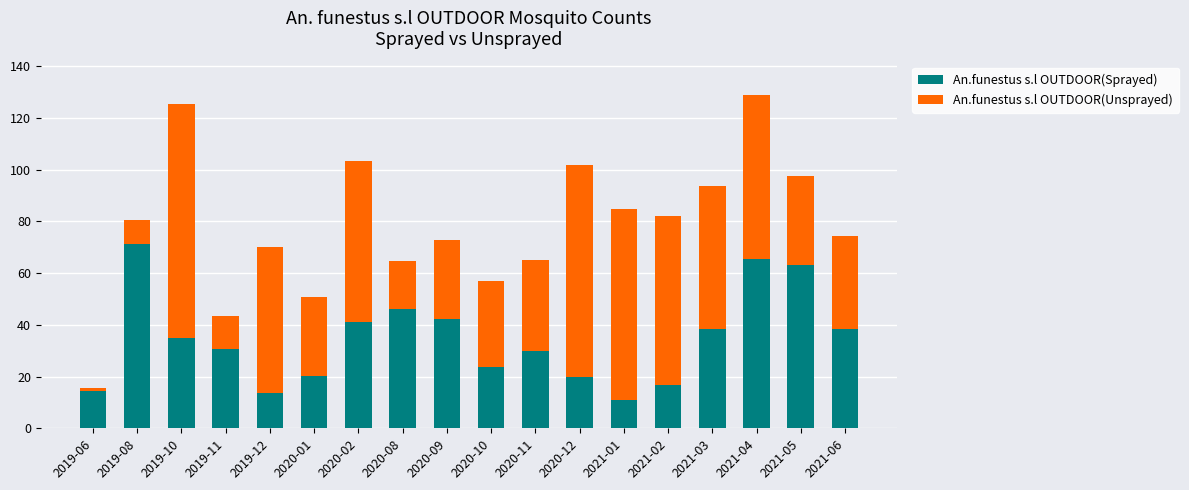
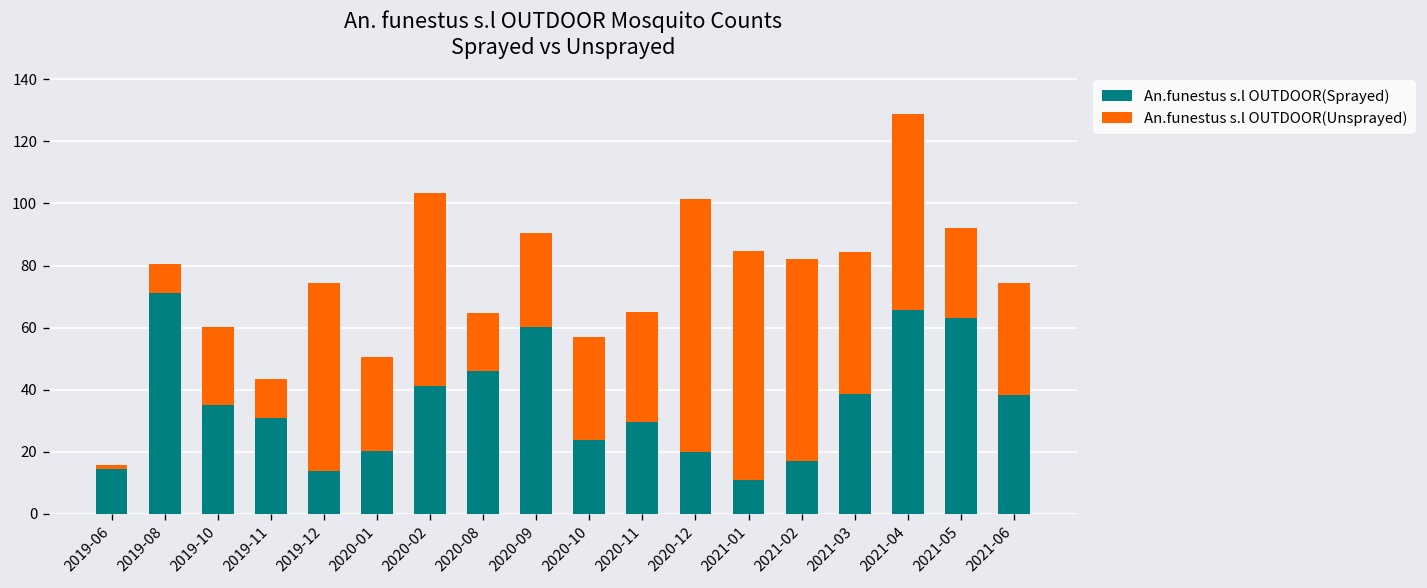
  {
    "An.funestus s.l OUTDOOR(Sprayed)": {
      "2019-06": 15,
      "2019-08": 71,
      "2019-10": 35,
      "2019-11": 31,
      "2019-12": 14,
      "2020-01": 20,
      "2020-02": 41,
      "2020-08": 46,
-     "2020-09": 42,
+     "2020-09": 60,
      "2020-10": 24,
      "2020-11": 30,
      "2020-12": 20,
      "2021-01": 11,
      "2021-02": 17,
      "2021-03": 39,
      "2021-04": 66,
      "2021-05": 63,
      "2021-06": 38
    },
    "An.funestus s.l OUTDOOR(Unsprayed)": {
      "2019-06": 1,
      "2019-08": 9,
-     "2019-10": 90,
+     "2019-10": 25,
      "2019-11": 13,
-     "2019-12": 57,
+     "2019-12": 61,
      "2020-01": 30,
      "2020-02": 62,
      "2020-08": 19,
      "2020-09": 31,
      "2020-10": 33,
      "2020-11": 35,
      "2020-12": 82,
      "2021-01": 74,
      "2021-02": 65,
-     "2021-03": 55,
+     "2021-03": 46,
      "2021-04": 63,
-     "2021-05": 34,
+     "2021-05": 29,
      "2021-06": 36
    }
  }
